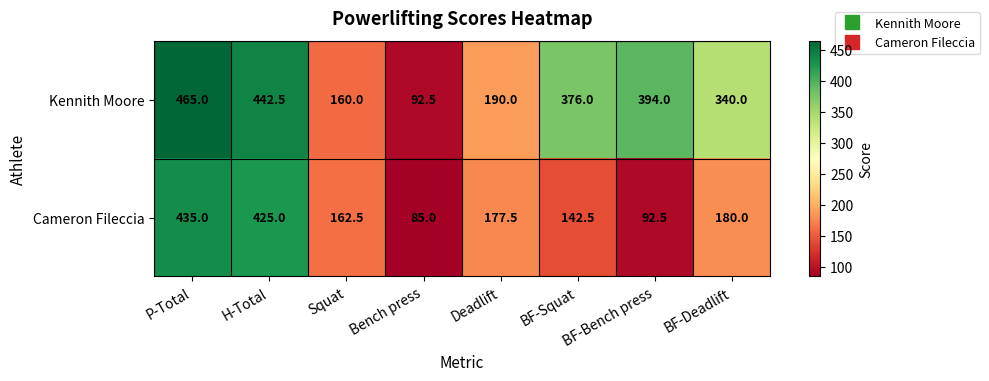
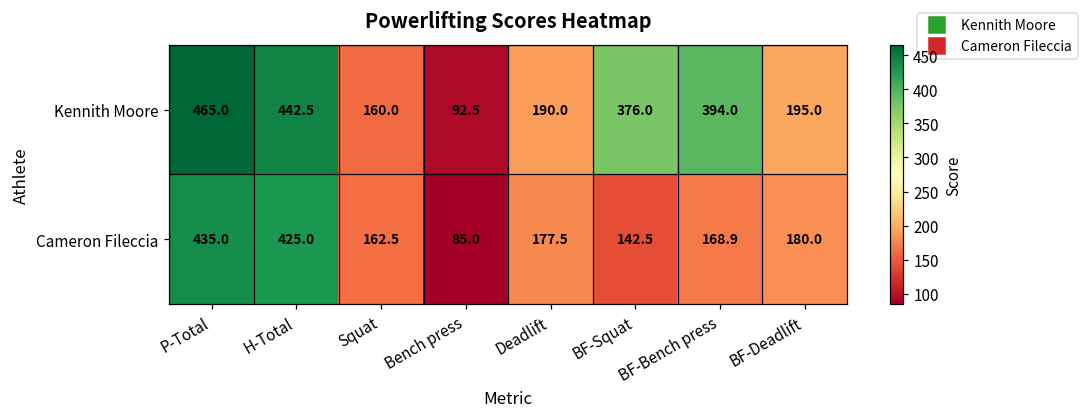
  {
    "Kennith Moore": {
      "P-Total": 465.0,
      "H-Total": 442.5,
      "Squat": 160.0,
      "Bench press": 92.5,
      "Deadlift": 190.0,
      "BF-Squat": 376.0,
      "BF-Bench press": 394.0,
-     "BF-Deadlift": 340.0
+     "BF-Deadlift": 195.0
    },
    "Cameron Fileccia": {
      "P-Total": 435.0,
      "H-Total": 425.0,
      "Squat": 162.5,
      "Bench press": 85.0,
      "Deadlift": 177.5,
      "BF-Squat": 142.5,
-     "BF-Bench press": 92.5,
+     "BF-Bench press": 168.9,
      "BF-Deadlift": 180.0
    }
  }
